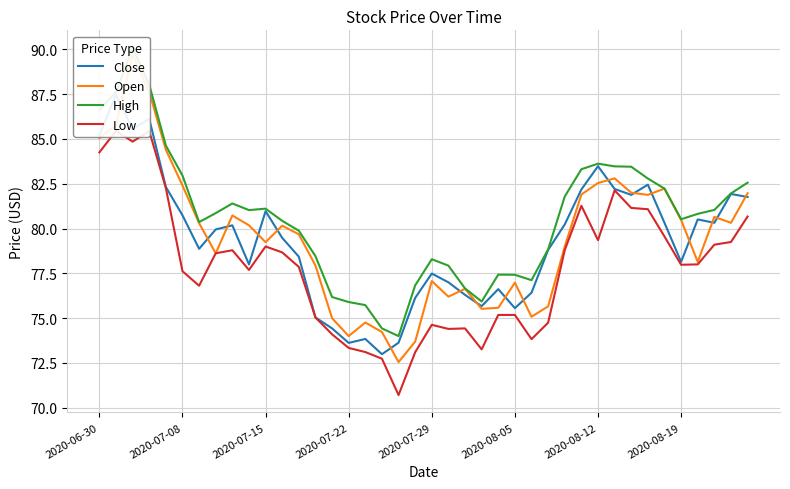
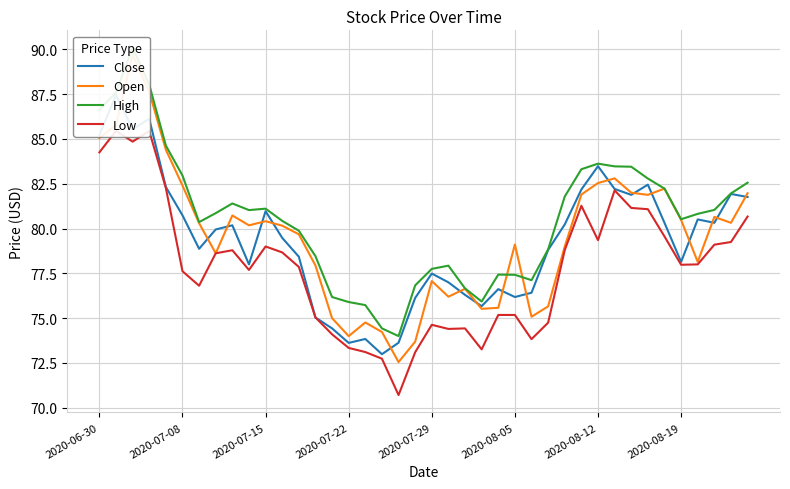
  {
    "Close": {
      "2020-07-08": 80.7,
      "2020-07-22": 73.6,
      "2020-07-29": 77.5,
-     "2020-08-05": 75.6,
+     "2020-08-05": 76.2,
      "2020-08-19": 78.1
    },
    "Open": {
      "2020-06-30": 85.1,
      "2020-07-08": 82.4,
-     "2020-07-15": 79.2,
+     "2020-07-15": 80.4,
      "2020-07-22": 74.0,
      "2020-07-29": 77.1,
-     "2020-08-05": 77.0,
+     "2020-08-05": 79.1,
      "2020-08-12": 82.5
    },
    "High": {
      "2020-07-08": 83.0,
      "2020-07-22": 75.9,
-     "2020-07-29": 78.3,
+     "2020-07-29": 77.8,
      "2020-08-05": 77.4
    },
    "Low": {
      "2020-06-30": 84.3,
      "2020-07-08": 77.6,
      "2020-07-15": 79.0,
      "2020-07-22": 73.3,
      "2020-07-29": 74.6,
      "2020-08-05": 75.2,
      "2020-08-12": 79.4,
      "2020-08-19": 78.0
    }
  }
